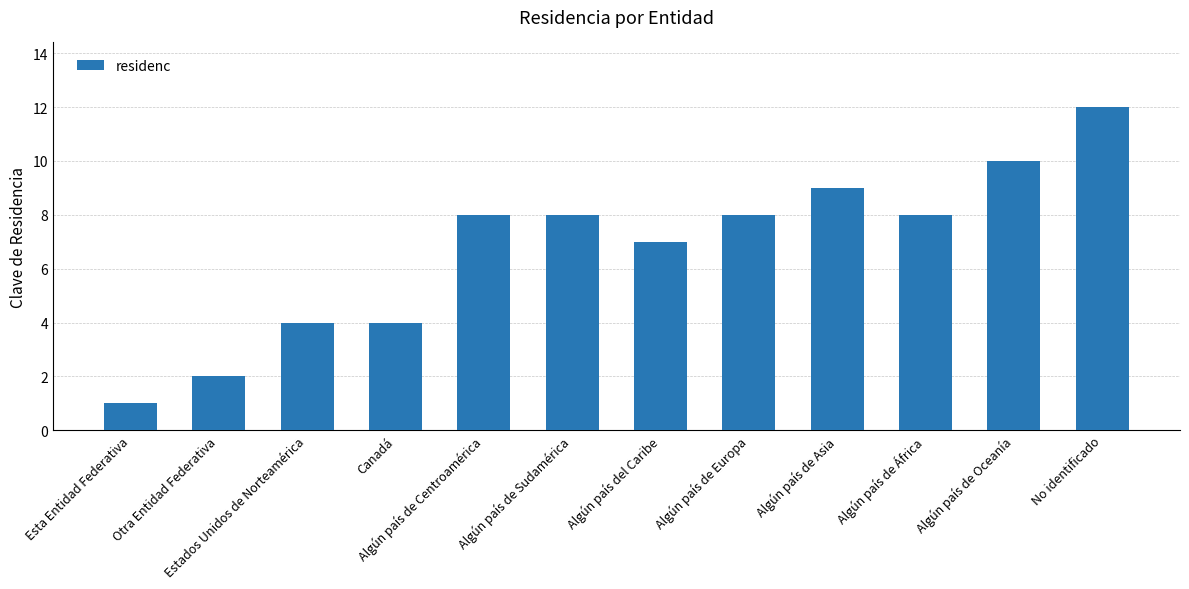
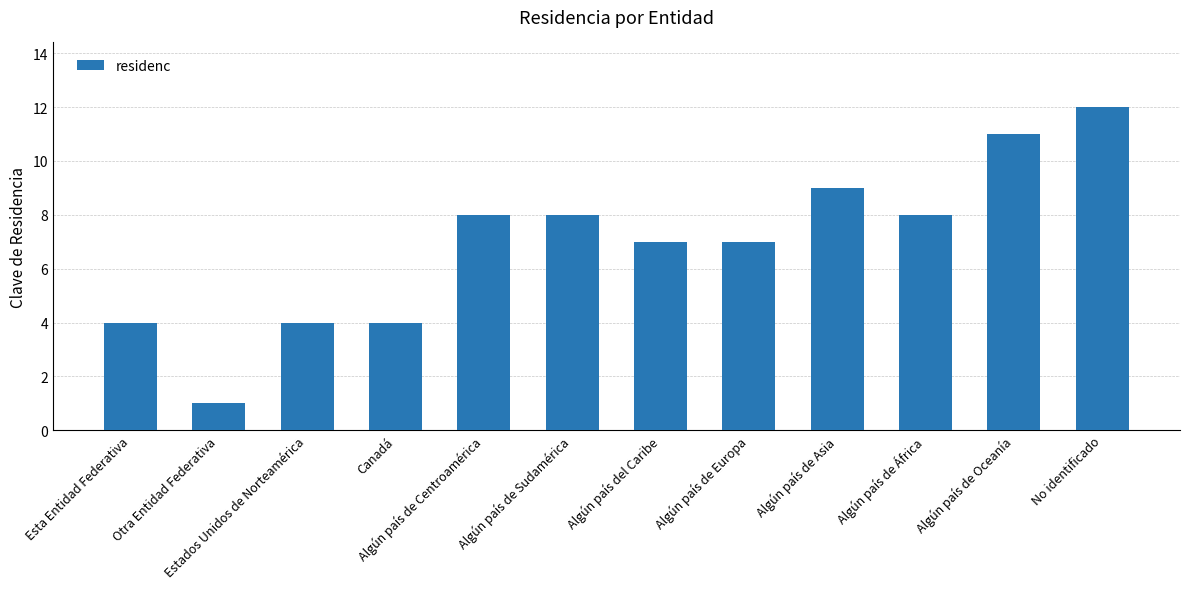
  {
-   "Esta Entidad Federativa": 1,
-   "Otra Entidad Federativa": 2,
+   "Esta Entidad Federativa": 4,
+   "Otra Entidad Federativa": 1,
    "Estados Unidos de Norteamérica": 4,
    "Canadá": 4,
    "Algún país de Centroamérica": 8,
    "Algún país de Sudamérica": 8,
    "Algún país del Caribe": 7,
-   "Algún país de Europa": 8,
+   "Algún país de Europa": 7,
    "Algún país de Asia": 9,
    "Algún país de África": 8,
-   "Algún país de Oceanía": 10,
+   "Algún país de Oceanía": 11,
    "No identificado": 12
  }
